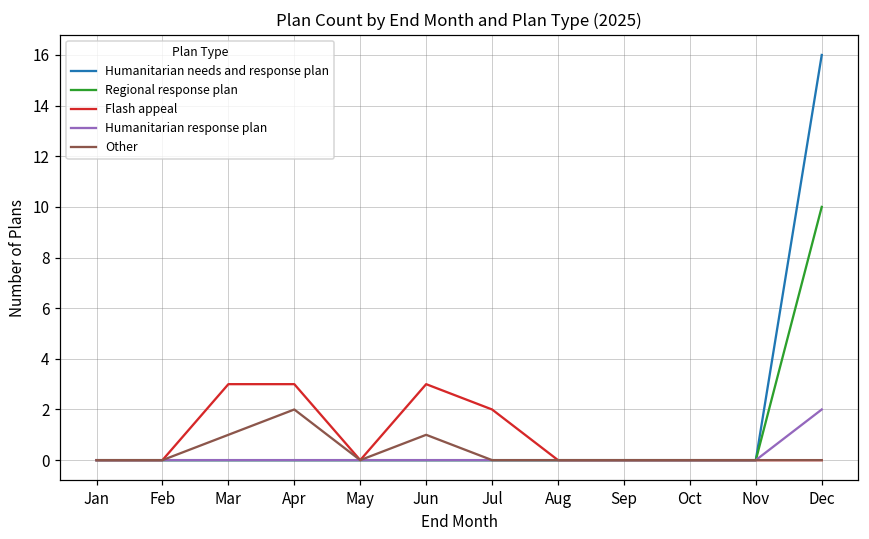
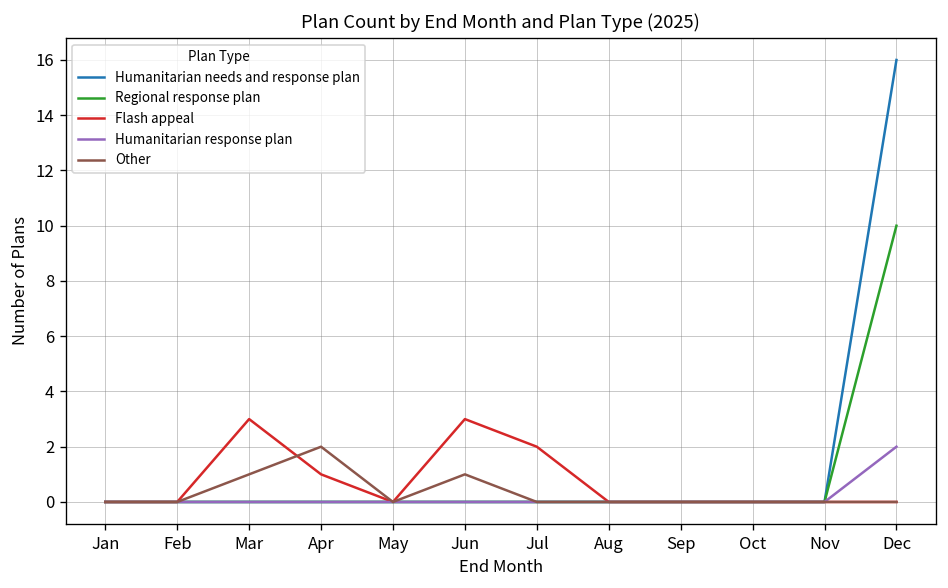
  {
    "Humanitarian needs and response plan": {
      "Dec": 16
    },
    "Regional response plan": {
      "Dec": 10
    },
    "Flash appeal": {
      "Mar": 3,
-     "Apr": 3,
+     "Apr": 1,
      "Jun": 3,
      "Jul": 2
    },
    "Humanitarian response plan": {
      "Dec": 2
    },
    "Other": {
      "Mar": 1,
      "Apr": 2,
      "Jun": 1
    }
  }
